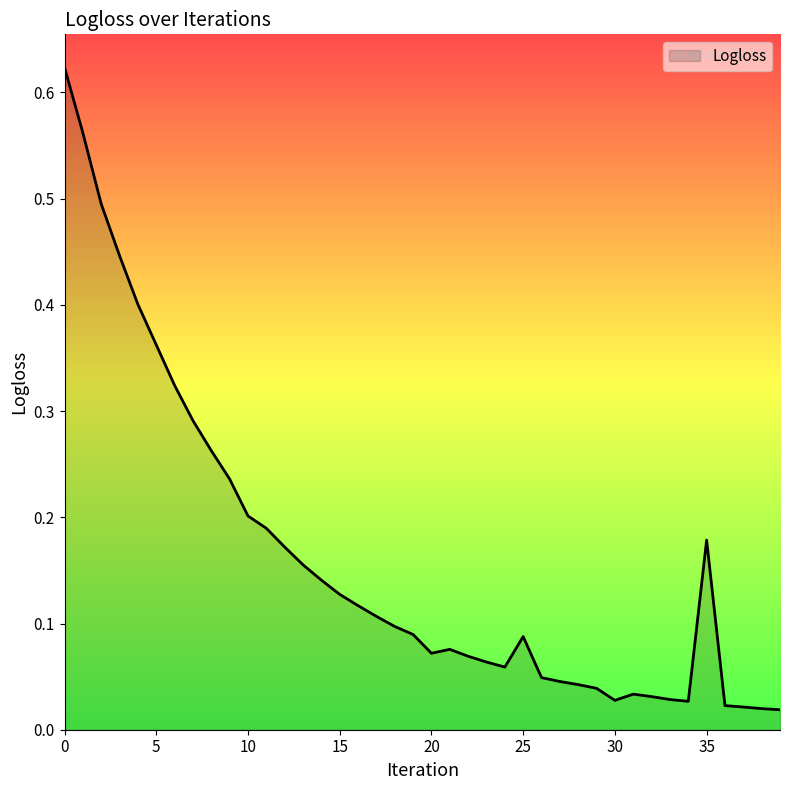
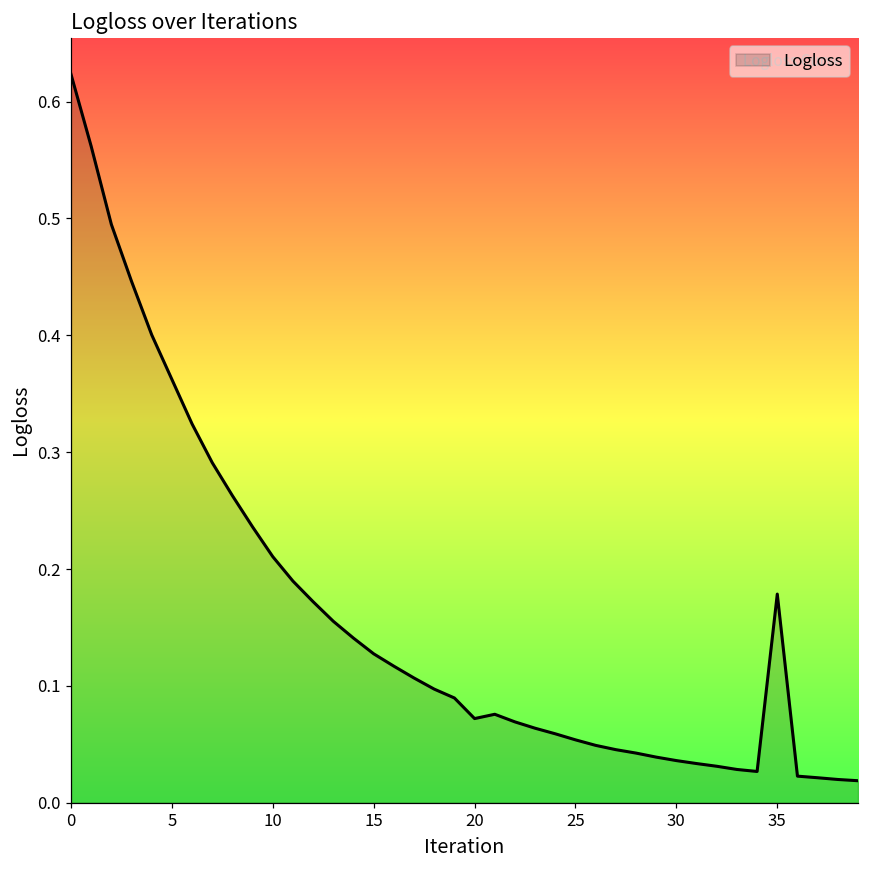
  {
    "0": 0.624,
    "5": 0.362,
-   "10": 0.201,
+   "10": 0.211,
    "15": 0.127,
    "20": 0.072,
-   "25": 0.088,
-   "30": 0.028,
+   "25": 0.054,
+   "30": 0.036,
    "35": 0.179
  }
